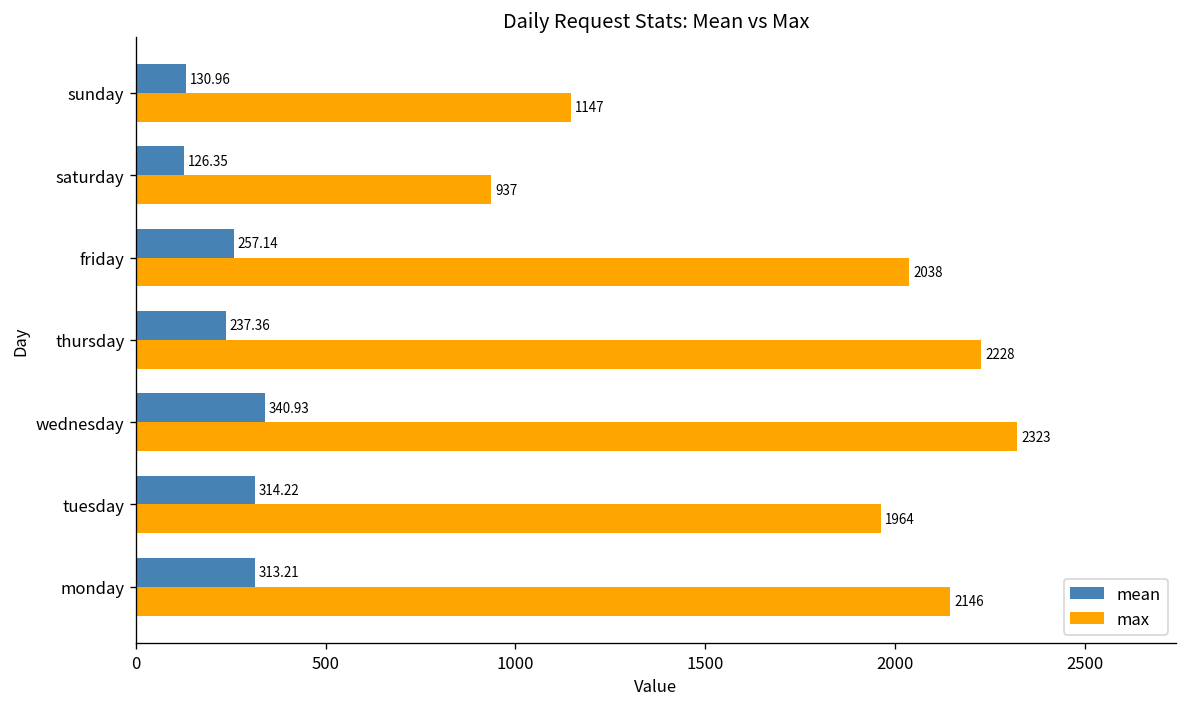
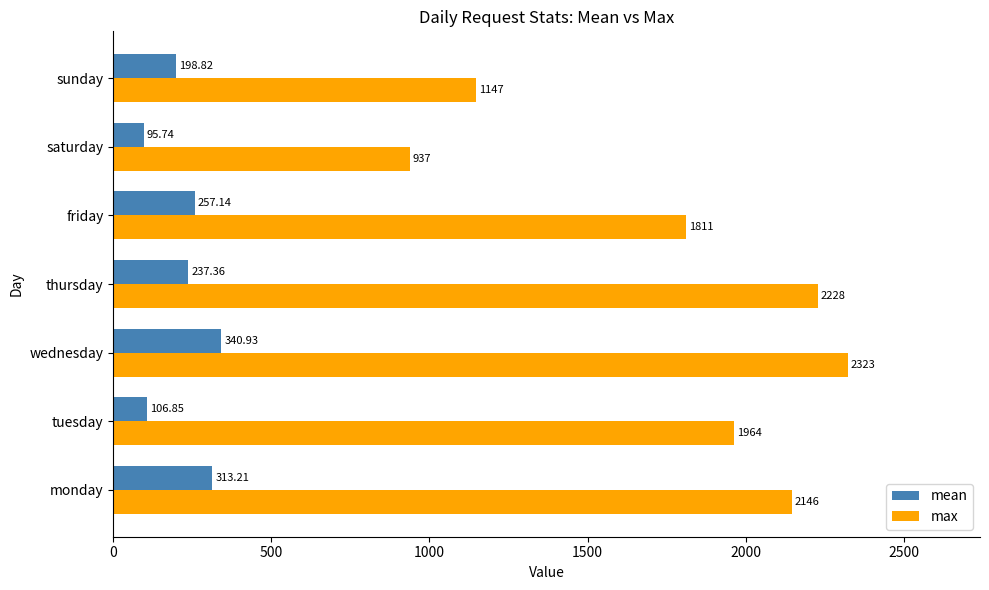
  {
    "mean": {
-     "sunday": 130.96,
-     "saturday": 126.35,
+     "sunday": 198.82,
+     "saturday": 95.74,
      "friday": 257.14,
      "thursday": 237.36,
      "wednesday": 340.93,
-     "tuesday": 314.22,
+     "tuesday": 106.85,
      "monday": 313.21
    },
    "max": {
      "sunday": 1147,
      "saturday": 937,
-     "friday": 2038,
+     "friday": 1811,
      "thursday": 2228,
      "wednesday": 2323,
      "tuesday": 1964,
      "monday": 2146
    }
  }
